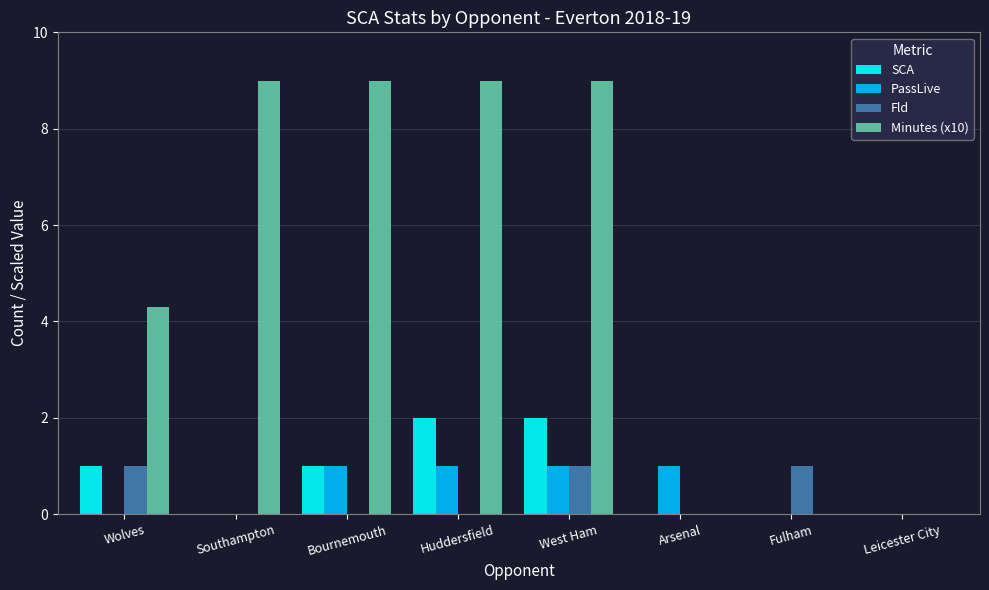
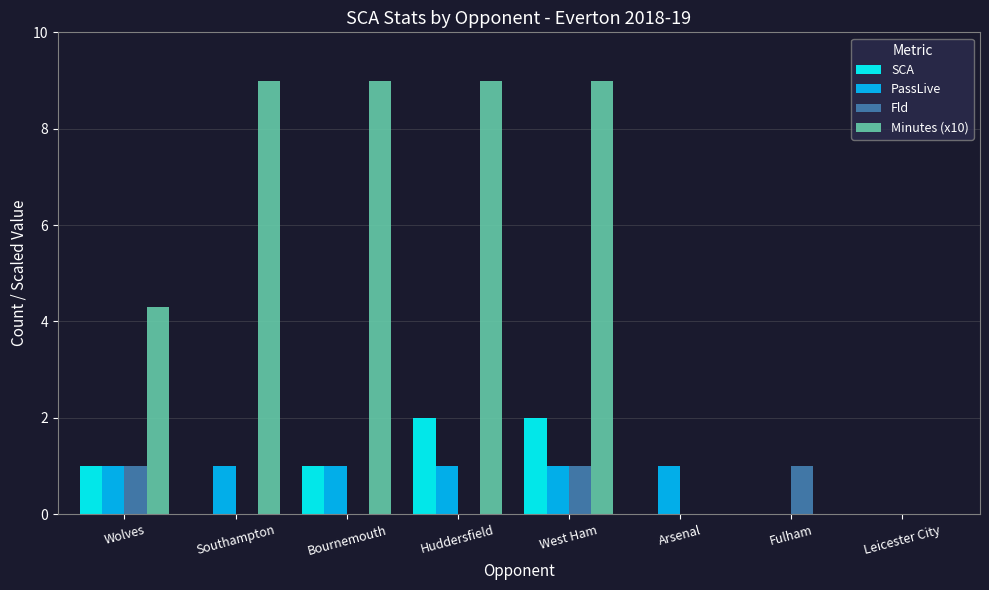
  {
    "SCA": {
      "Wolves": 1,
      "Southampton": 0,
      "Bournemouth": 1,
      "Huddersfield": 2,
      "West Ham": 2,
      "Arsenal": 0,
      "Fulham": 0,
      "Leicester City": 0
    },
    "PassLive": {
-     "Wolves": 0,
-     "Southampton": 0,
+     "Wolves": 1,
+     "Southampton": 1,
      "Bournemouth": 1,
      "Huddersfield": 1,
      "West Ham": 1,
      "Arsenal": 1,
      "Fulham": 0,
      "Leicester City": 0
    },
    "Fld": {
      "Wolves": 1,
      "Southampton": 0,
      "Bournemouth": 0,
      "Huddersfield": 0,
      "West Ham": 1,
      "Arsenal": 0,
      "Fulham": 1,
      "Leicester City": 0
    },
    "Minutes (x10)": {
      "Wolves": 4.3,
      "Southampton": 9,
      "Bournemouth": 9,
      "Huddersfield": 9,
      "West Ham": 9,
      "Arsenal": 0,
      "Fulham": 0,
      "Leicester City": 0
    }
  }
